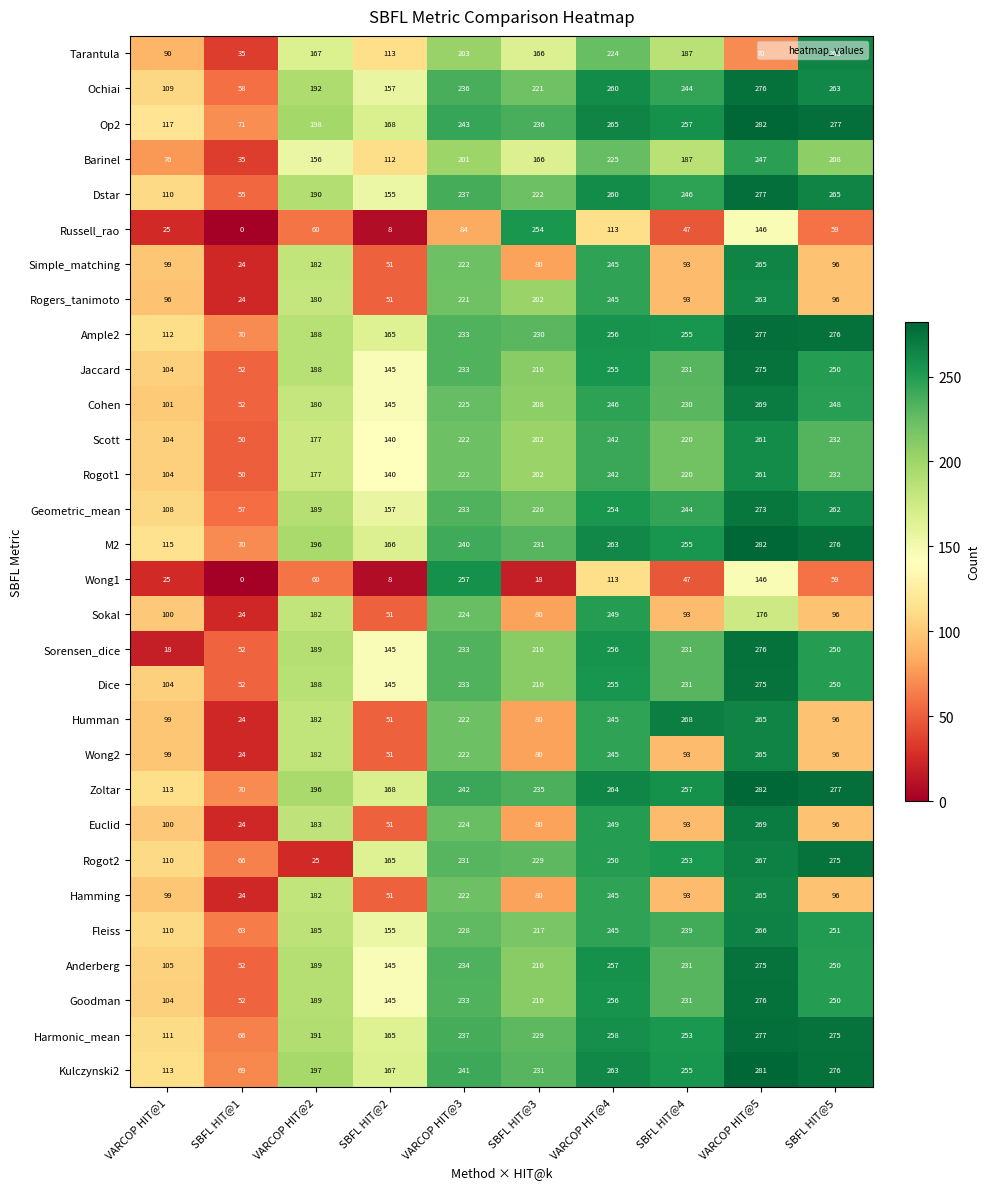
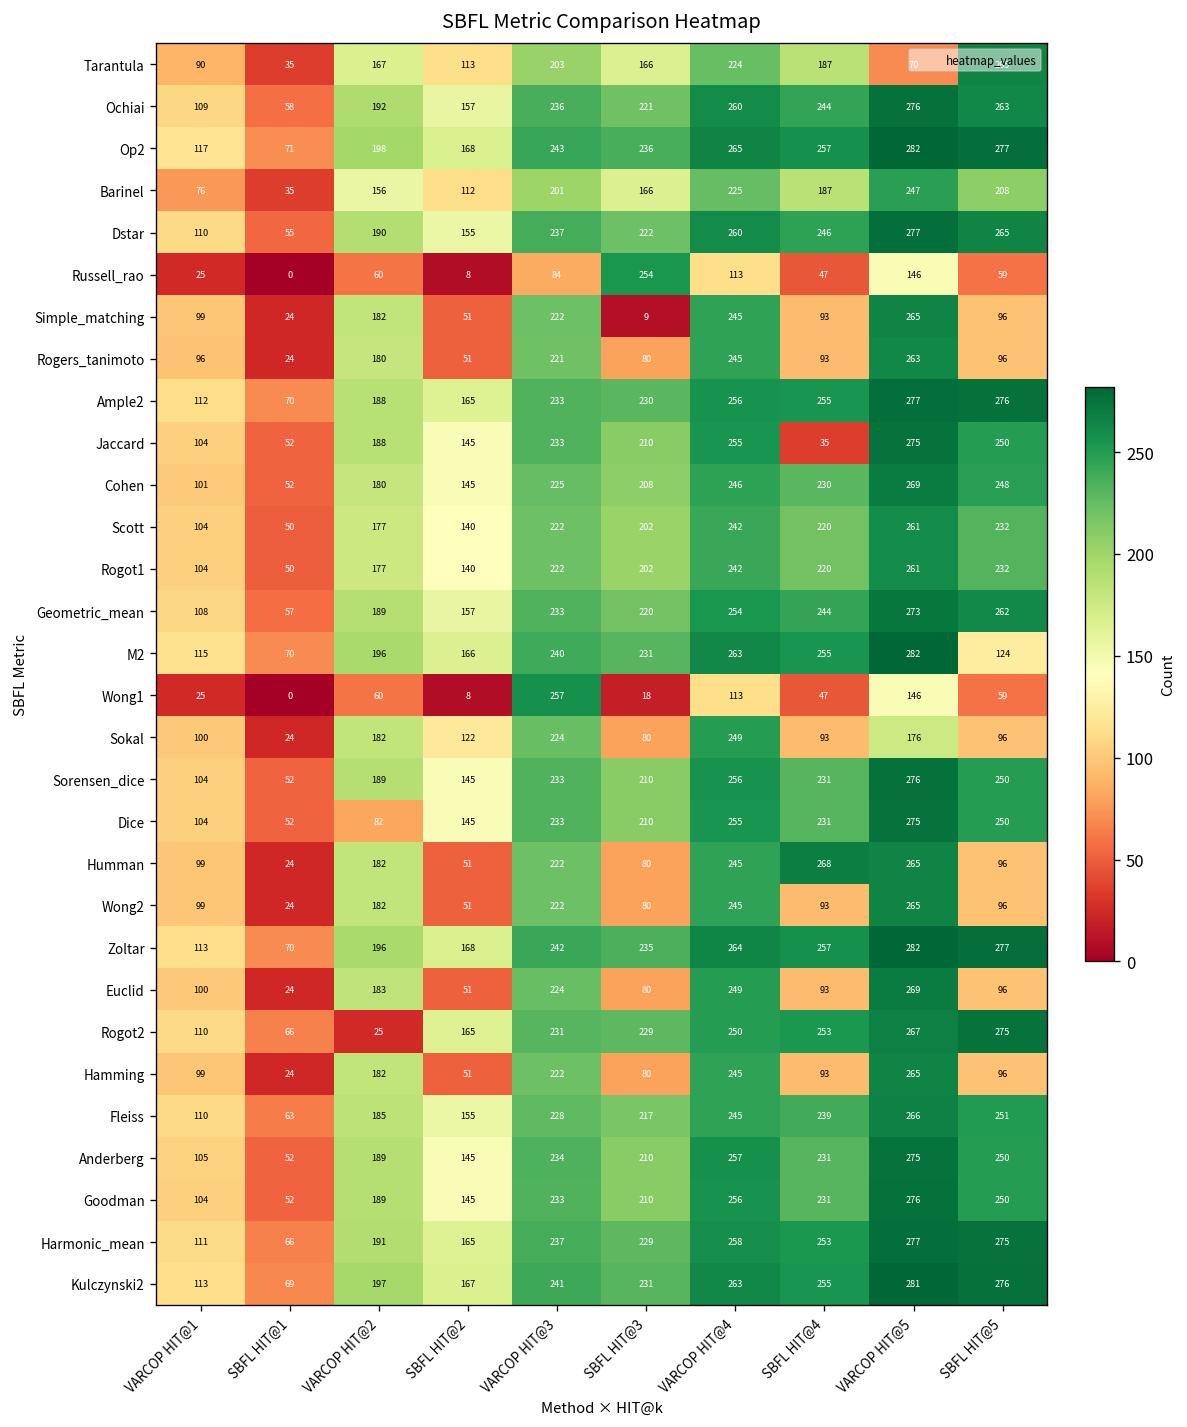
  {
    "Simple_matching": {
      "VARCOP HIT@1": 99,
      "SBFL HIT@1": 24,
      "VARCOP HIT@2": 182,
      "SBFL HIT@2": 51,
      "VARCOP HIT@3": 222,
-     "SBFL HIT@3": 80,
+     "SBFL HIT@3": 9,
      "VARCOP HIT@4": 245,
      "SBFL HIT@4": 93,
      "VARCOP HIT@5": 265,
      "SBFL HIT@5": 96
    },
    "Rogers_tanimoto": {
      "VARCOP HIT@1": 96,
      "SBFL HIT@1": 24,
      "VARCOP HIT@2": 180,
      "SBFL HIT@2": 51,
      "VARCOP HIT@3": 221,
-     "SBFL HIT@3": 202,
+     "SBFL HIT@3": 80,
      "VARCOP HIT@4": 245,
      "SBFL HIT@4": 93,
      "VARCOP HIT@5": 263,
      "SBFL HIT@5": 96
    },
    "Jaccard": {
      "VARCOP HIT@1": 104,
      "SBFL HIT@1": 52,
      "VARCOP HIT@2": 188,
      "SBFL HIT@2": 145,
      "VARCOP HIT@3": 233,
      "SBFL HIT@3": 210,
      "VARCOP HIT@4": 255,
-     "SBFL HIT@4": 231,
+     "SBFL HIT@4": 35,
      "VARCOP HIT@5": 275,
      "SBFL HIT@5": 250
    },
    "M2": {
      "VARCOP HIT@1": 115,
      "SBFL HIT@1": 70,
      "VARCOP HIT@2": 196,
      "SBFL HIT@2": 166,
      "VARCOP HIT@3": 240,
      "SBFL HIT@3": 231,
      "VARCOP HIT@4": 263,
      "SBFL HIT@4": 255,
      "VARCOP HIT@5": 282,
-     "SBFL HIT@5": 276
+     "SBFL HIT@5": 124
    },
    "Sokal": {
      "VARCOP HIT@1": 100,
      "SBFL HIT@1": 24,
      "VARCOP HIT@2": 182,
-     "SBFL HIT@2": 51,
+     "SBFL HIT@2": 122,
      "VARCOP HIT@3": 224,
      "SBFL HIT@3": 80,
      "VARCOP HIT@4": 249,
      "SBFL HIT@4": 93,
      "VARCOP HIT@5": 176,
      "SBFL HIT@5": 96
    },
    "Sorensen_dice": {
-     "VARCOP HIT@1": 18,
+     "VARCOP HIT@1": 104,
      "SBFL HIT@1": 52,
      "VARCOP HIT@2": 189,
      "SBFL HIT@2": 145,
      "VARCOP HIT@3": 233,
      "SBFL HIT@3": 210,
      "VARCOP HIT@4": 256,
      "SBFL HIT@4": 231,
      "VARCOP HIT@5": 276,
      "SBFL HIT@5": 250
    },
    "Dice": {
      "VARCOP HIT@1": 104,
      "SBFL HIT@1": 52,
-     "VARCOP HIT@2": 188,
+     "VARCOP HIT@2": 82,
      "SBFL HIT@2": 145,
      "VARCOP HIT@3": 233,
      "SBFL HIT@3": 210,
      "VARCOP HIT@4": 255,
      "SBFL HIT@4": 231,
      "VARCOP HIT@5": 275,
      "SBFL HIT@5": 250
    }
  }
